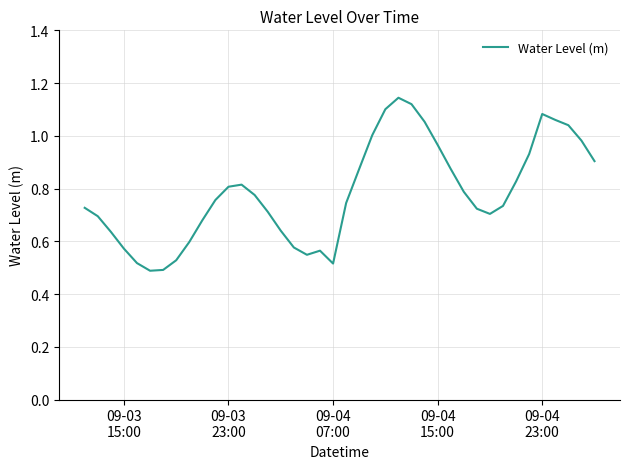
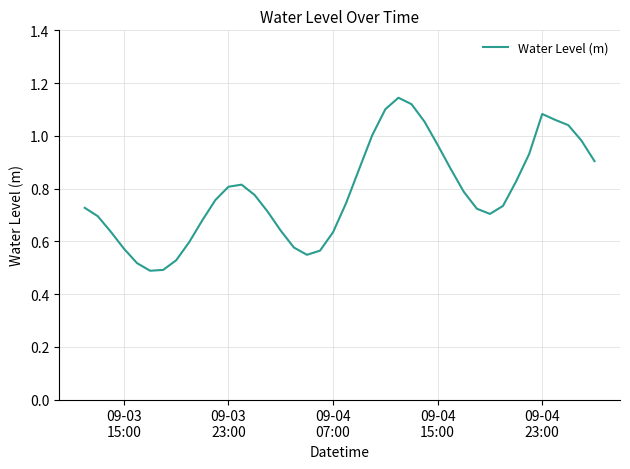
  {
    "09-03 15:00": 0.57,
    "09-03 23:00": 0.81,
-   "09-04 07:00": 0.52,
+   "09-04 07:00": 0.63,
    "09-04 15:00": 0.97,
    "09-04 23:00": 1.08
  }
